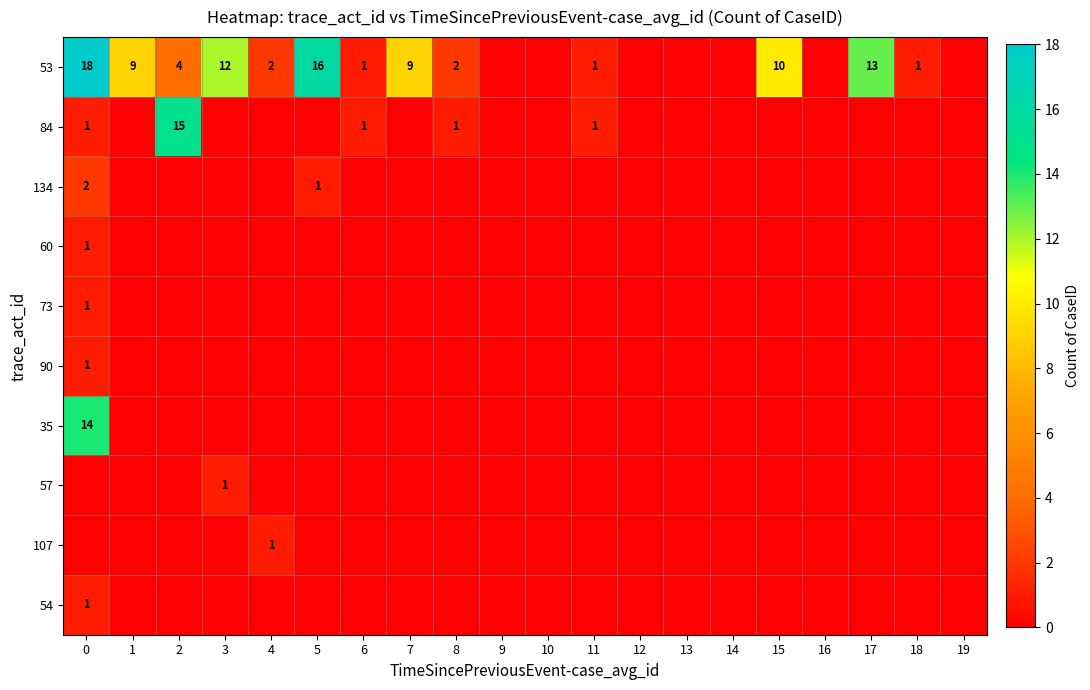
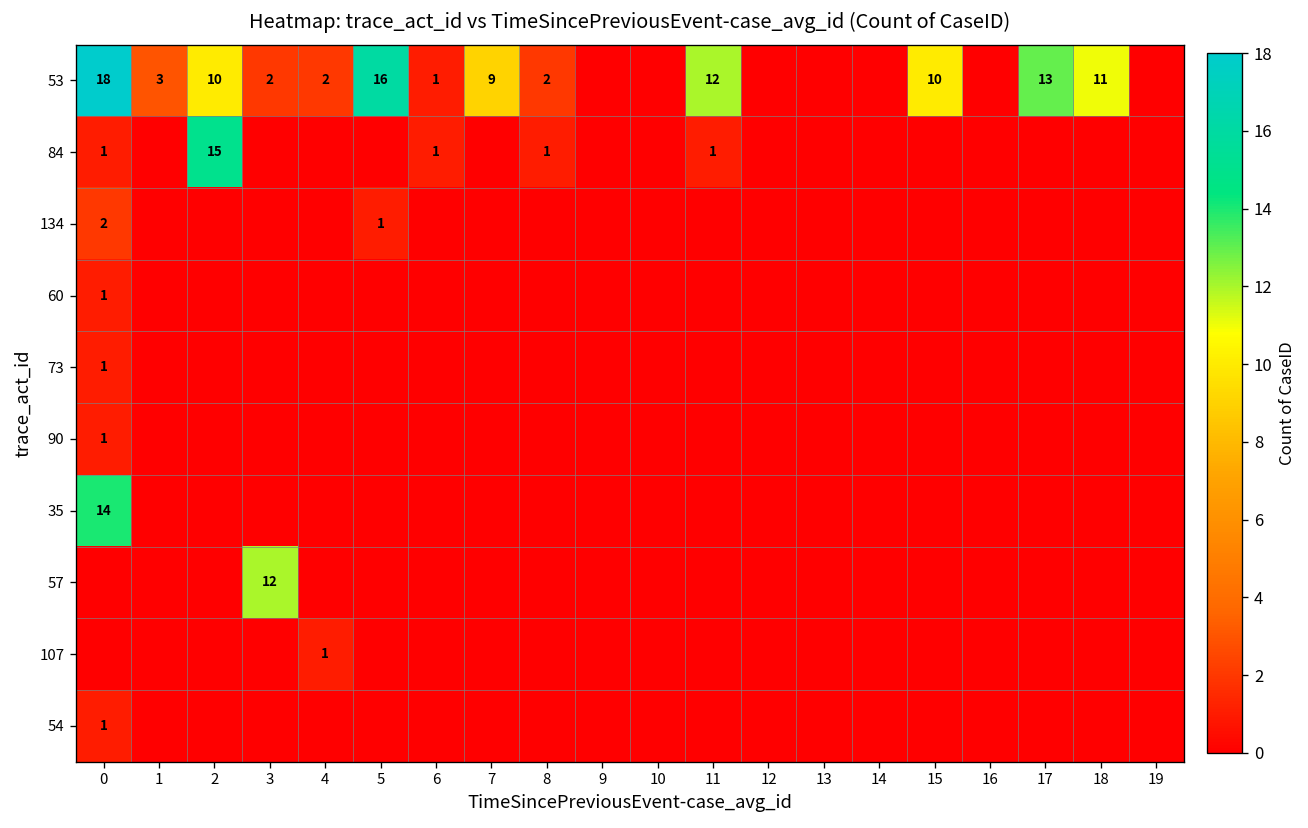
  {
    "53": {
      "0": 18,
-     "1": 9,
-     "2": 4,
-     "3": 12,
+     "1": 3,
+     "2": 10,
+     "3": 2,
      "4": 2,
      "5": 16,
      "6": 1,
      "7": 9,
      "8": 2,
-     "11": 1,
+     "11": 12,
      "15": 10,
      "17": 13,
-     "18": 1
+     "18": 11
    },
    "84": {
      "0": 1,
      "2": 15,
      "6": 1,
      "8": 1,
      "11": 1
    },
    "134": {
      "0": 2,
      "5": 1
    },
    "60": {
      "0": 1
    },
    "73": {
      "0": 1
    },
    "90": {
      "0": 1
    },
    "35": {
      "0": 14
    },
    "57": {
-     "3": 1
+     "3": 12
    },
    "107": {
      "4": 1
    },
    "54": {
      "0": 1
    }
  }
